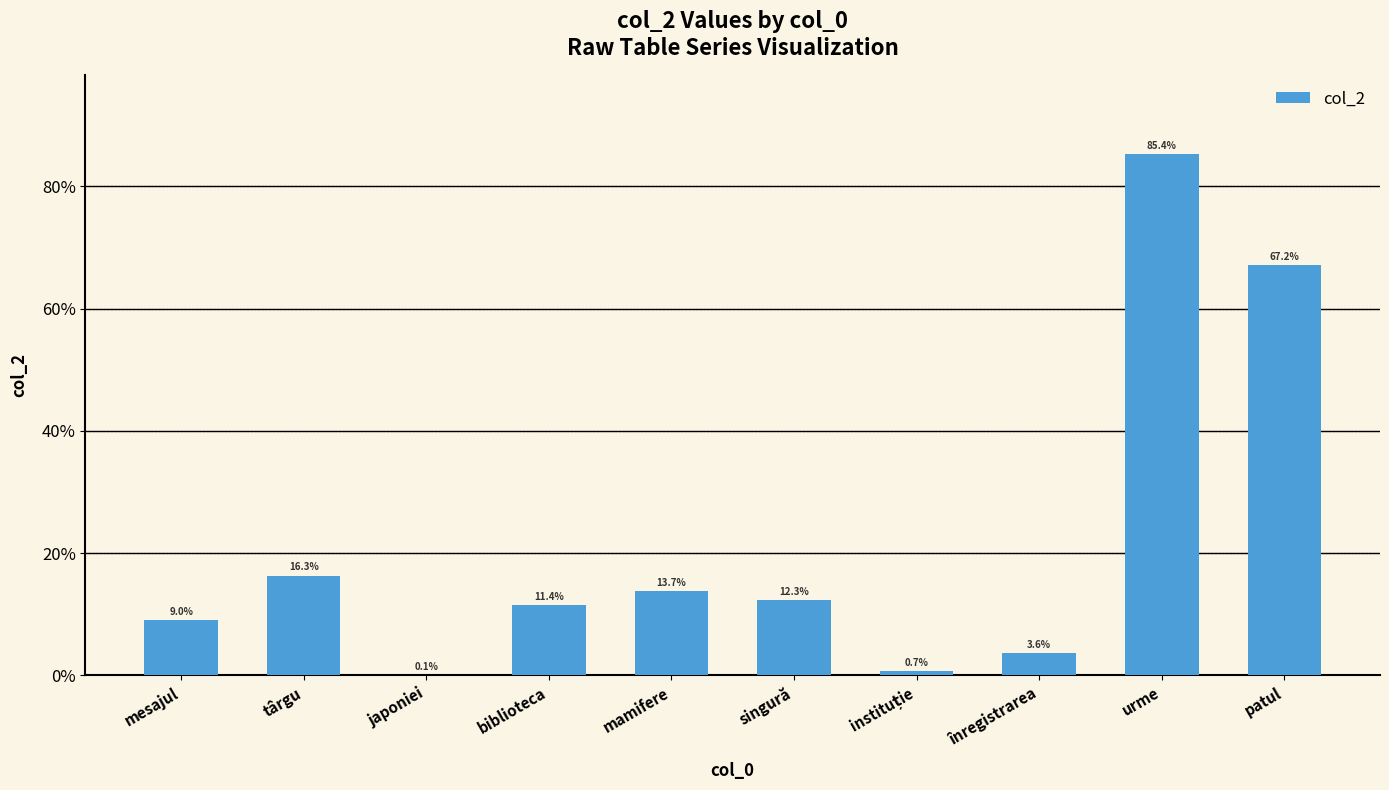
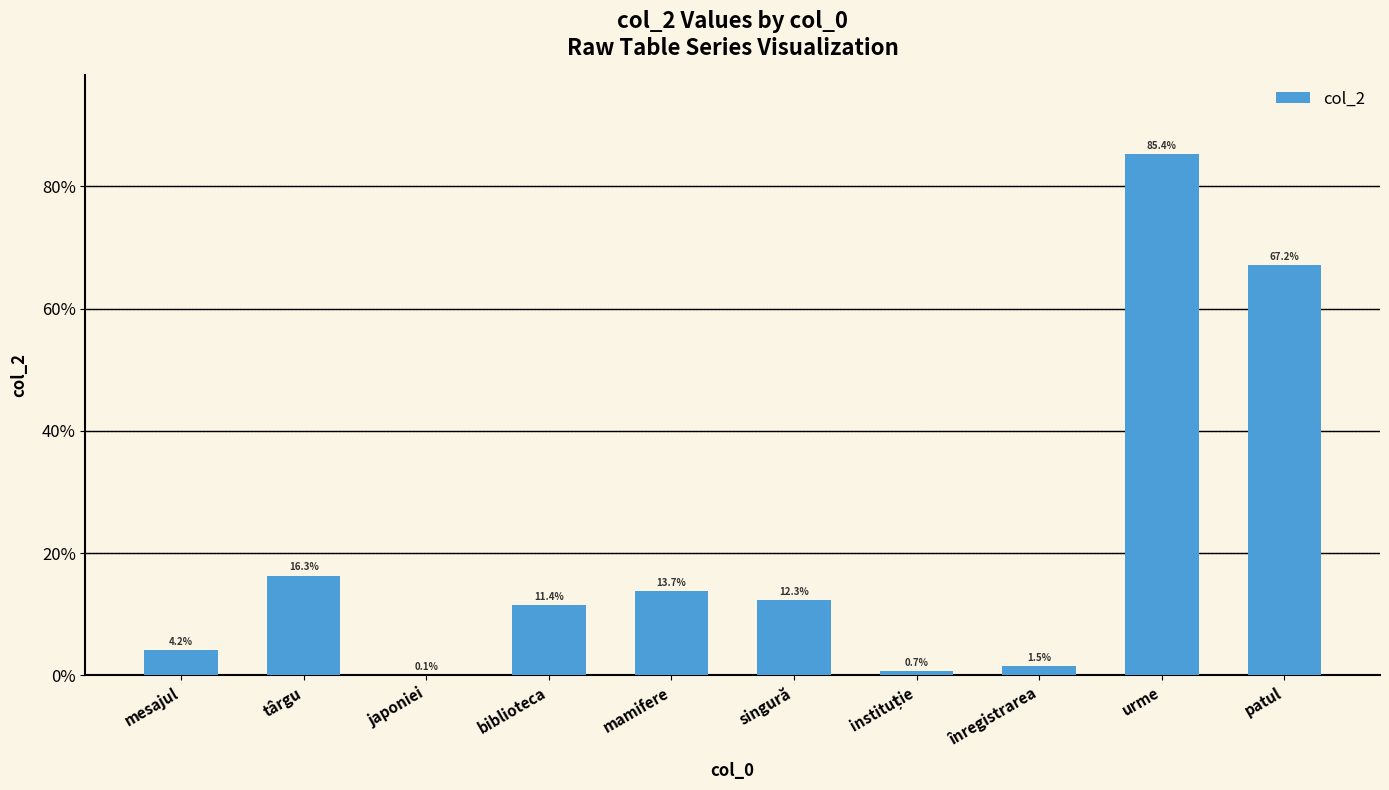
  {
-   "mesajul": "9.0%",
+   "mesajul": "4.2%",
    "târgu": "16.3%",
    "japoniei": "0.1%",
    "biblioteca": "11.4%",
    "mamifere": "13.7%",
    "singură": "12.3%",
    "instituție": "0.7%",
-   "înregistrarea": "3.6%",
+   "înregistrarea": "1.5%",
    "urme": "85.4%",
    "patul": "67.2%"
  }
